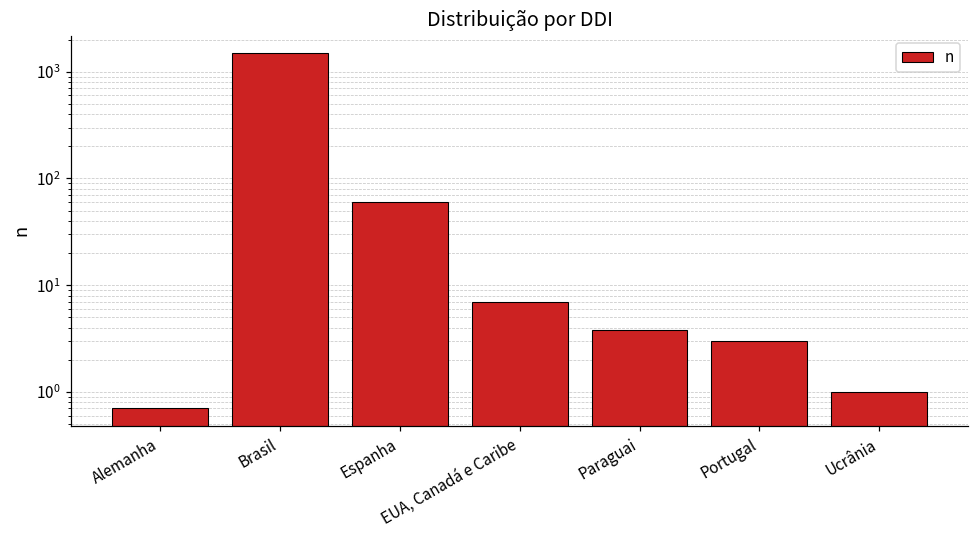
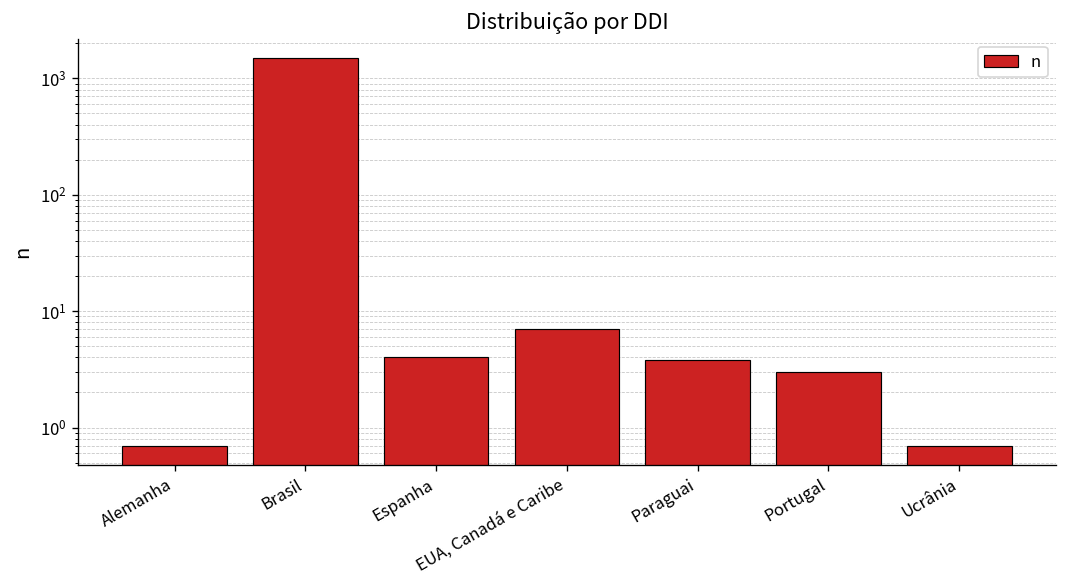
  {
    "Alemanha": 0.7,
    "Brasil": 1500,
-   "Espanha": 60,
+   "Espanha": 4,
    "EUA, Canadá e Caribe": 7,
    "Paraguai": 3.8,
    "Portugal": 3.0,
-   "Ucrânia": 1.0
+   "Ucrânia": 0.7
  }
